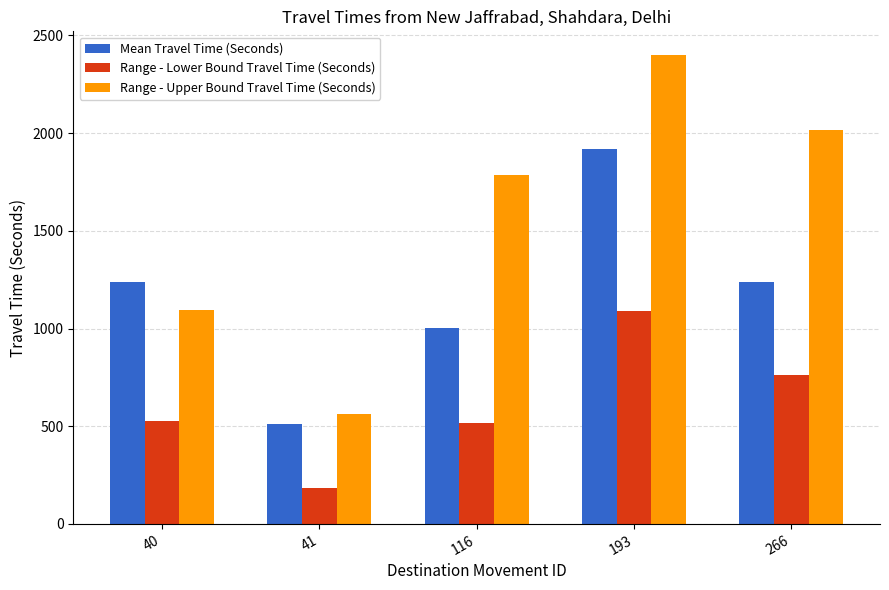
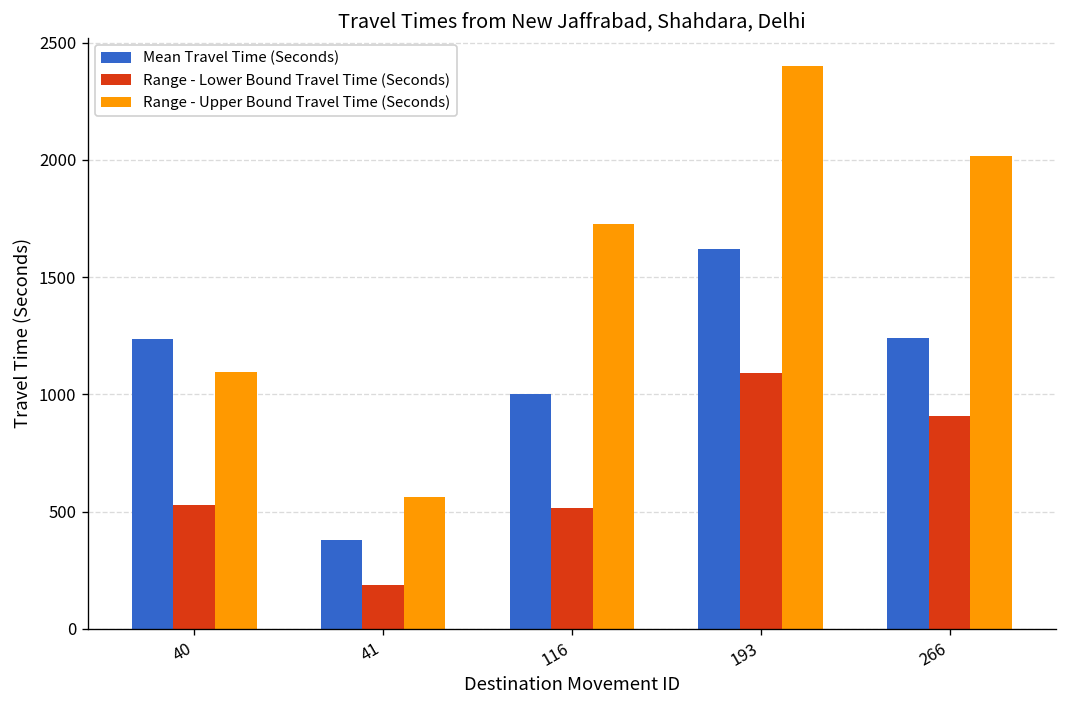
  {
    "Mean Travel Time (Seconds)": {
      "40": 1240,
-     "41": 510,
+     "41": 380,
      "116": 1000,
-     "193": 1920,
+     "193": 1620,
      "266": 1240
    },
    "Range - Lower Bound Travel Time (Seconds)": {
      "40": 530,
      "41": 190,
      "116": 520,
      "193": 1090,
-     "266": 760
+     "266": 910
    },
    "Range - Upper Bound Travel Time (Seconds)": {
      "40": 1100,
      "41": 560,
-     "116": 1790,
+     "116": 1730,
      "193": 2400,
      "266": 2010
    }
  }
